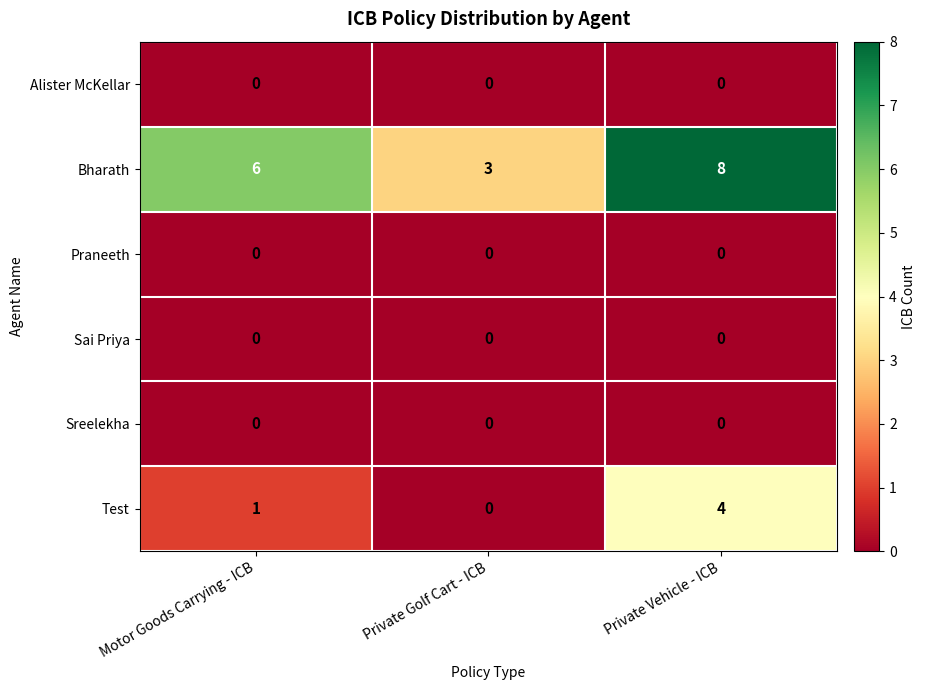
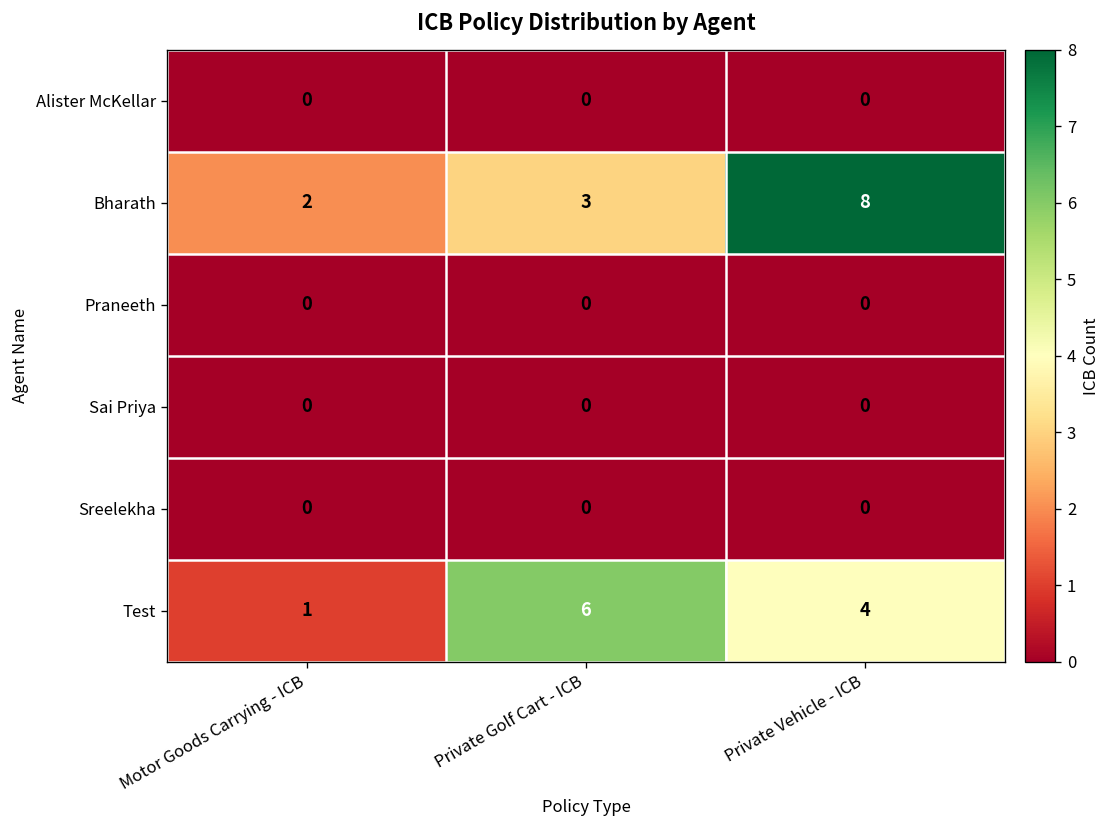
  {
    "Alister McKellar": {
      "Motor Goods Carrying - ICB": 0,
      "Private Golf Cart - ICB": 0,
      "Private Vehicle - ICB": 0
    },
    "Bharath": {
-     "Motor Goods Carrying - ICB": 6,
+     "Motor Goods Carrying - ICB": 2,
      "Private Golf Cart - ICB": 3,
      "Private Vehicle - ICB": 8
    },
    "Praneeth": {
      "Motor Goods Carrying - ICB": 0,
      "Private Golf Cart - ICB": 0,
      "Private Vehicle - ICB": 0
    },
    "Sai Priya": {
      "Motor Goods Carrying - ICB": 0,
      "Private Golf Cart - ICB": 0,
      "Private Vehicle - ICB": 0
    },
    "Sreelekha": {
      "Motor Goods Carrying - ICB": 0,
      "Private Golf Cart - ICB": 0,
      "Private Vehicle - ICB": 0
    },
    "Test": {
      "Motor Goods Carrying - ICB": 1,
-     "Private Golf Cart - ICB": 0,
+     "Private Golf Cart - ICB": 6,
      "Private Vehicle - ICB": 4
    }
  }
